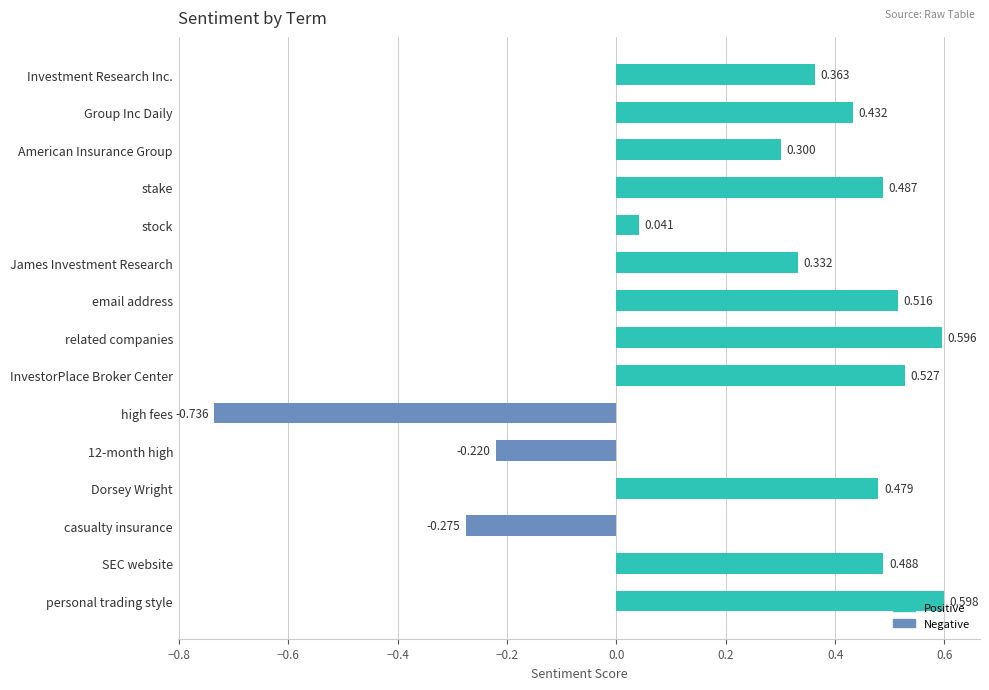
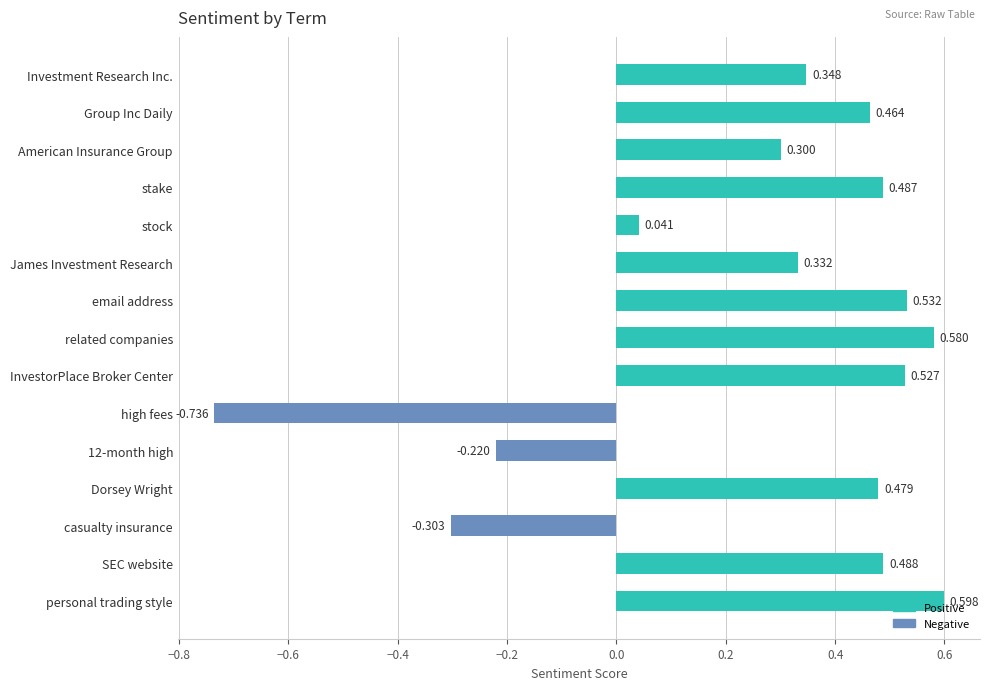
  {
-   "Investment Research Inc.": 0.363,
-   "Group Inc Daily": 0.432,
+   "Investment Research Inc.": 0.348,
+   "Group Inc Daily": 0.464,
    "American Insurance Group": 0.300,
    "stake": 0.487,
    "stock": 0.041,
    "James Investment Research": 0.332,
-   "email address": 0.516,
-   "related companies": 0.596,
+   "email address": 0.532,
+   "related companies": 0.580,
    "InvestorPlace Broker Center": 0.527,
    "high fees": -0.736,
    "12-month high": -0.220,
    "Dorsey Wright": 0.479,
-   "casualty insurance": -0.275,
+   "casualty insurance": -0.303,
    "SEC website": 0.488,
    "personal trading style": 0.598
  }
